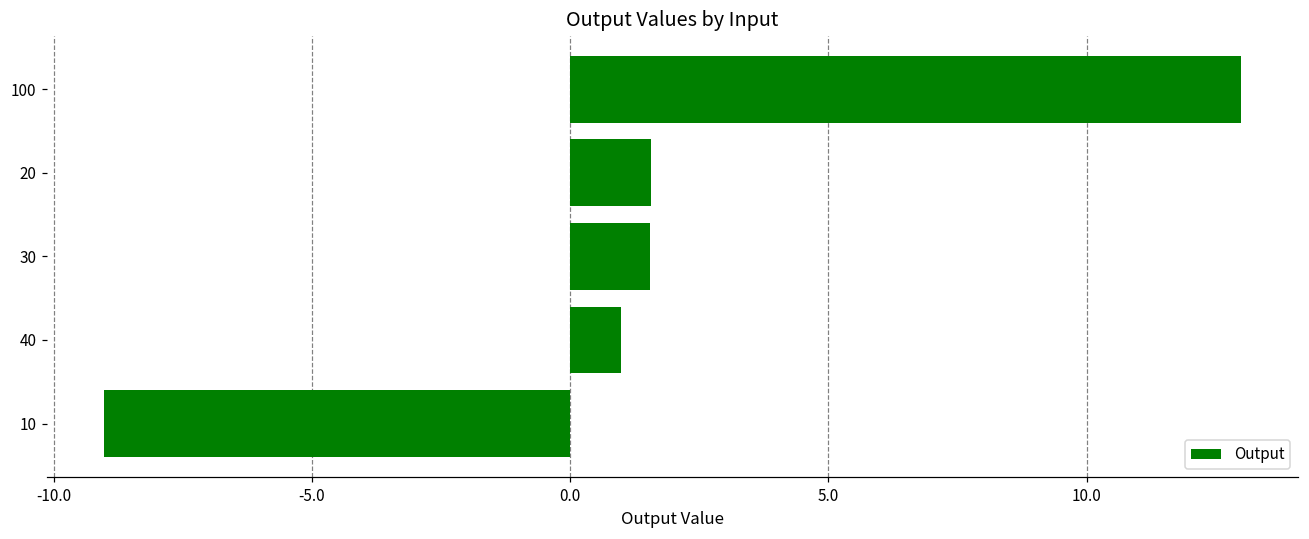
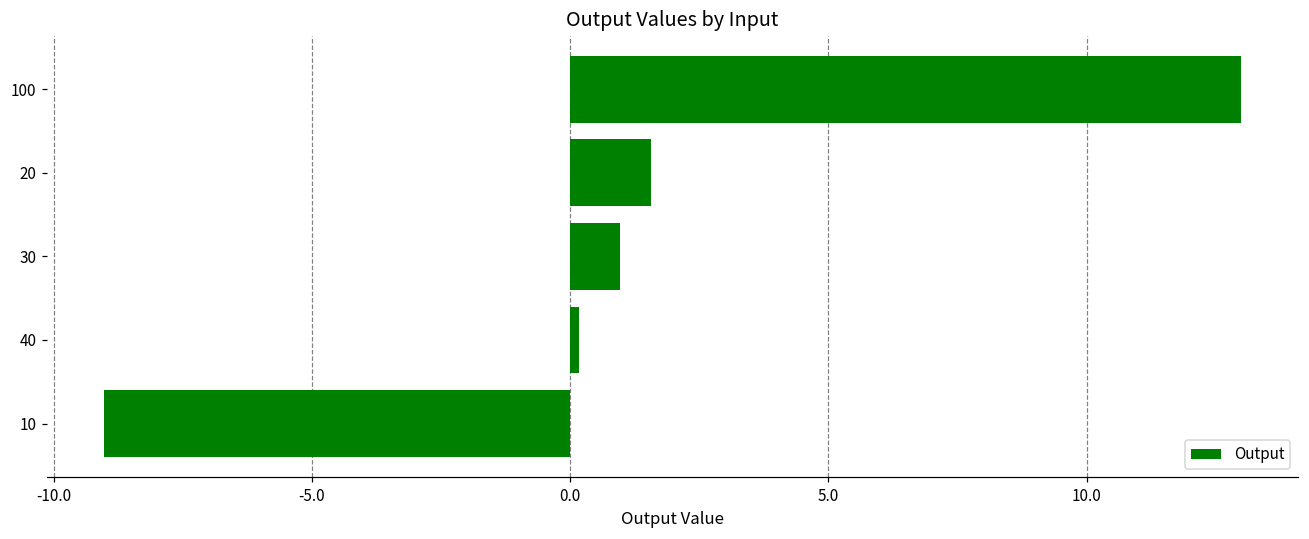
  {
    "100": 13.0,
    "20": 1.6,
-   "30": 1.5,
-   "40": 1.0,
+   "30": 1.0,
+   "40": 0.2,
    "10": -9.0
  }
